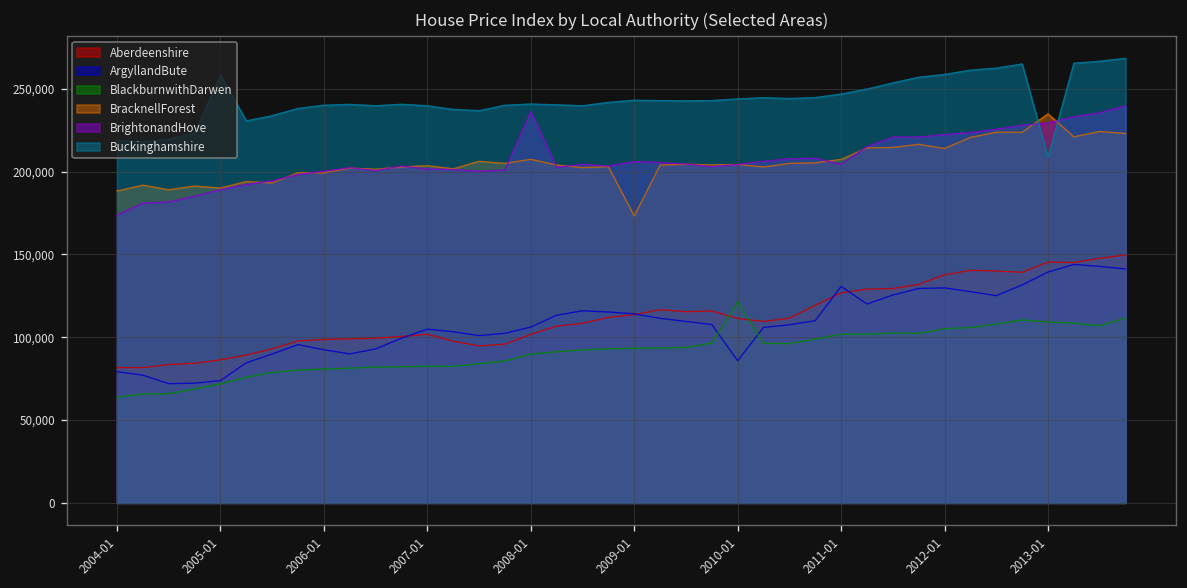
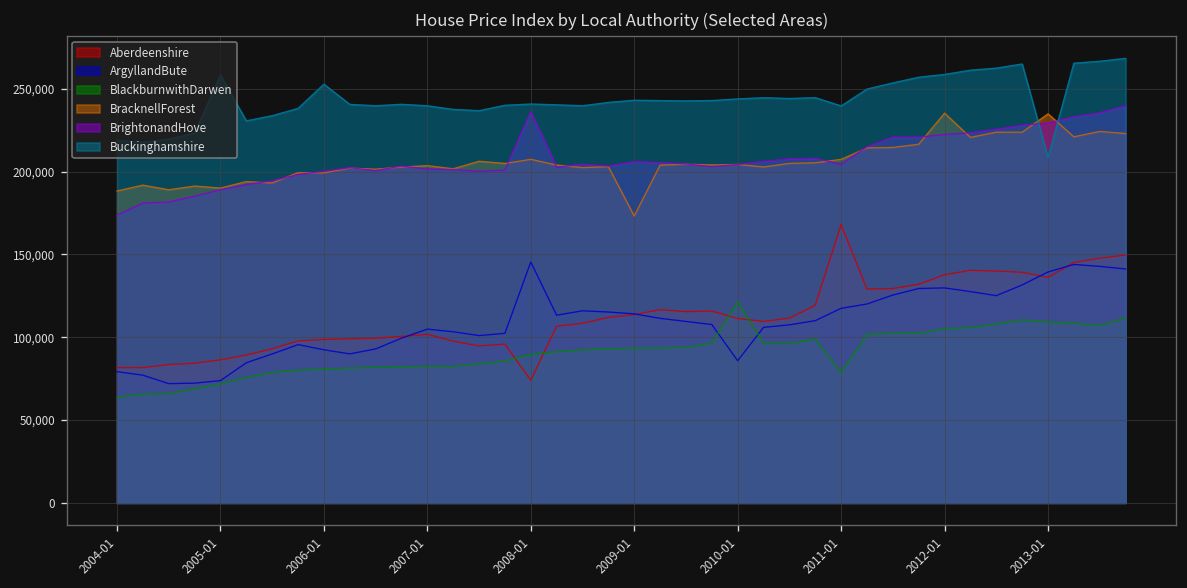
  {
    "Aberdeenshire": {
      "2004-01": "82,000",
      "2005-01": "86,000",
      "2006-01": "99,000",
      "2007-01": "102,000",
-     "2008-01": "102,000",
+     "2008-01": "74,000",
      "2010-01": "111,000",
-     "2011-01": "127,000",
+     "2011-01": "168,000",
      "2012-01": "138,000",
-     "2013-01": "145,000"
+     "2013-01": "136,000"
    },
    "ArgyllandBute": {
      "2004-01": "79,000",
      "2005-01": "74,000",
      "2006-01": "92,000",
      "2007-01": "105,000",
-     "2008-01": "106,000",
+     "2008-01": "145,000",
      "2010-01": "86,000",
-     "2011-01": "131,000",
+     "2011-01": "117,000",
      "2012-01": "130,000",
      "2013-01": "139,000"
    },
    "BlackburnwithDarwen": {
      "2004-01": "64,000",
      "2005-01": "72,000",
      "2006-01": "81,000",
      "2007-01": "82,000",
      "2008-01": "90,000",
      "2009-01": "93,000",
      "2010-01": "121,000",
-     "2011-01": "102,000",
+     "2011-01": "79,000",
      "2012-01": "105,000",
      "2013-01": "109,000"
    },
    "BracknellForest": {
      "2004-01": "188,000",
      "2007-01": "204,000",
      "2008-01": "207,000",
      "2009-01": "173,000",
      "2011-01": "207,000",
-     "2012-01": "214,000",
+     "2012-01": "235,000",
      "2013-01": "235,000"
    },
    "BrightonandHove": {
      "2004-01": "174,000",
      "2007-01": "202,000",
      "2008-01": "236,000",
      "2009-01": "206,000",
      "2011-01": "204,000",
      "2012-01": "222,000",
      "2013-01": "229,000"
    },
    "Buckinghamshire": {
-     "2006-01": "240,000",
+     "2006-01": "253,000",
      "2007-01": "240,000",
      "2008-01": "241,000",
      "2009-01": "243,000",
      "2010-01": "244,000",
-     "2011-01": "247,000",
+     "2011-01": "240,000",
      "2012-01": "259,000",
      "2013-01": "209,000"
    }
  }
